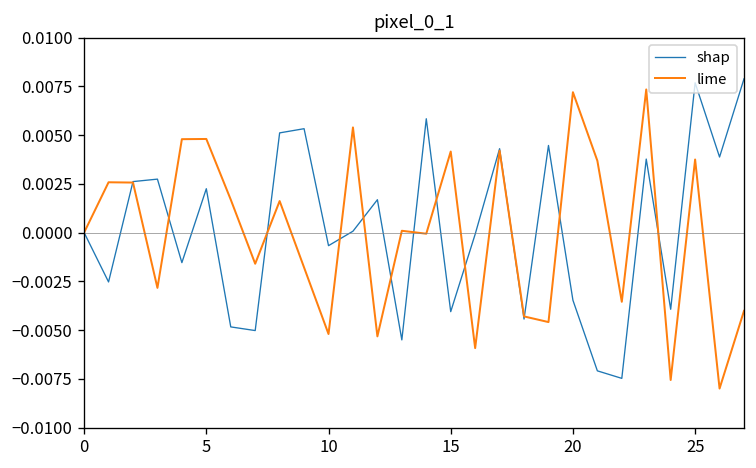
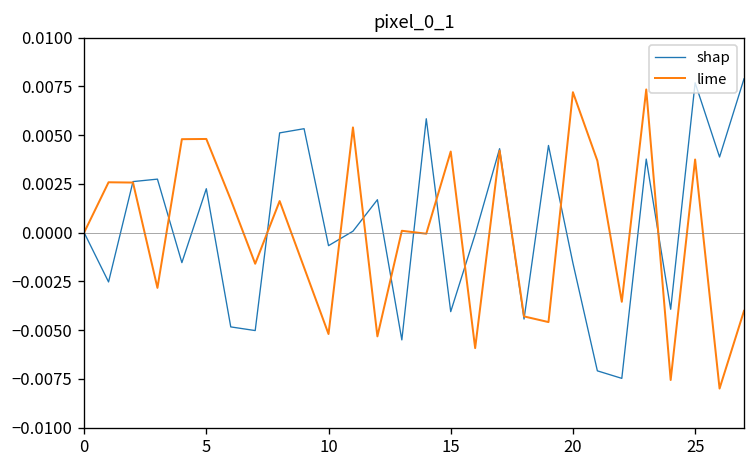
  {
    "shap": {
      "5": 0.0022,
      "10": -0.0007,
      "15": -0.0041,
-     "20": -0.0035
+     "20": -0.0016
    },
    "lime": {
      "5": 0.0048,
      "10": -0.0052,
      "15": 0.0042,
      "20": 0.0072,
      "25": 0.0037
    }
  }
